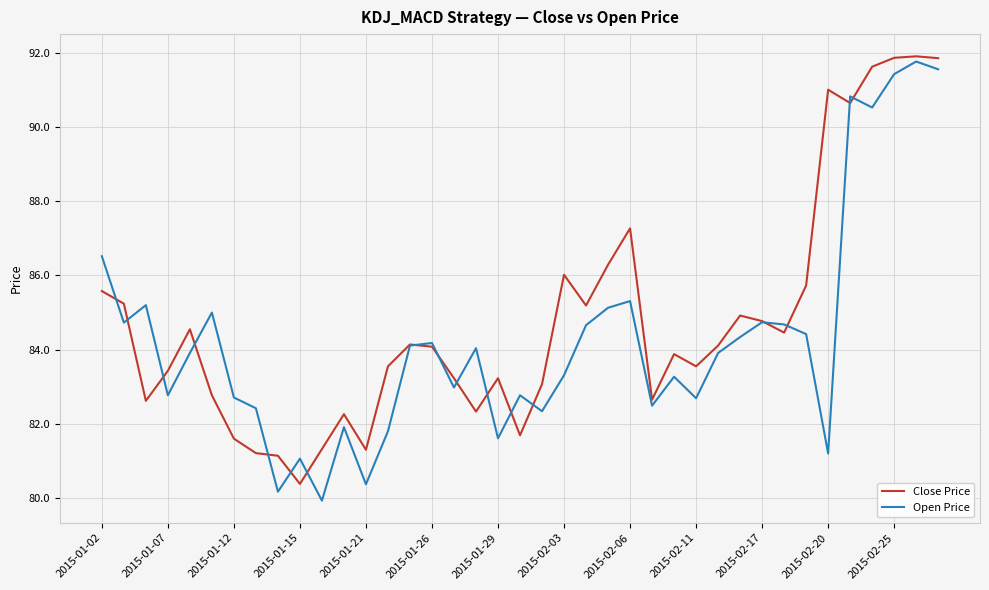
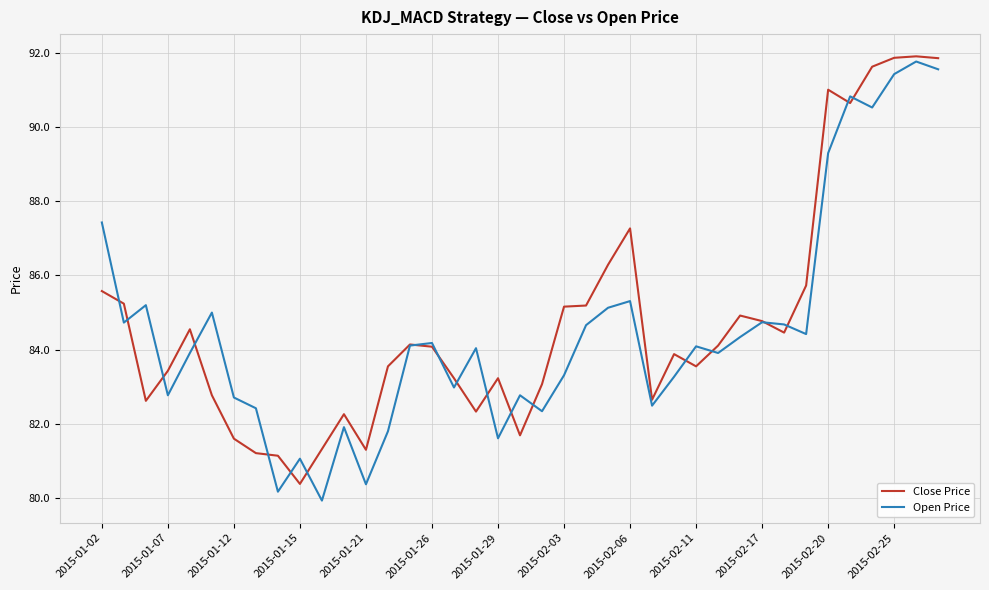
  {
    "Close Price": {
      "2015-01-02": 85.6,
      "2015-01-07": 83.4,
      "2015-01-12": 81.6,
      "2015-01-15": 80.4,
      "2015-01-21": 81.3,
      "2015-01-26": 84.1,
      "2015-01-29": 83.2,
-     "2015-02-03": 86.0,
+     "2015-02-03": 85.2,
      "2015-02-06": 87.3,
      "2015-02-11": 83.6,
      "2015-02-20": 91.0,
      "2015-02-25": 91.9
    },
    "Open Price": {
-     "2015-01-02": 86.5,
+     "2015-01-02": 87.4,
      "2015-01-07": 82.8,
      "2015-01-12": 82.7,
      "2015-01-15": 81.1,
      "2015-01-21": 80.4,
      "2015-01-26": 84.2,
      "2015-01-29": 81.6,
      "2015-02-03": 83.3,
      "2015-02-06": 85.3,
-     "2015-02-11": 82.7,
-     "2015-02-20": 81.2,
+     "2015-02-11": 84.1,
+     "2015-02-20": 89.3,
      "2015-02-25": 91.4
    }
  }
